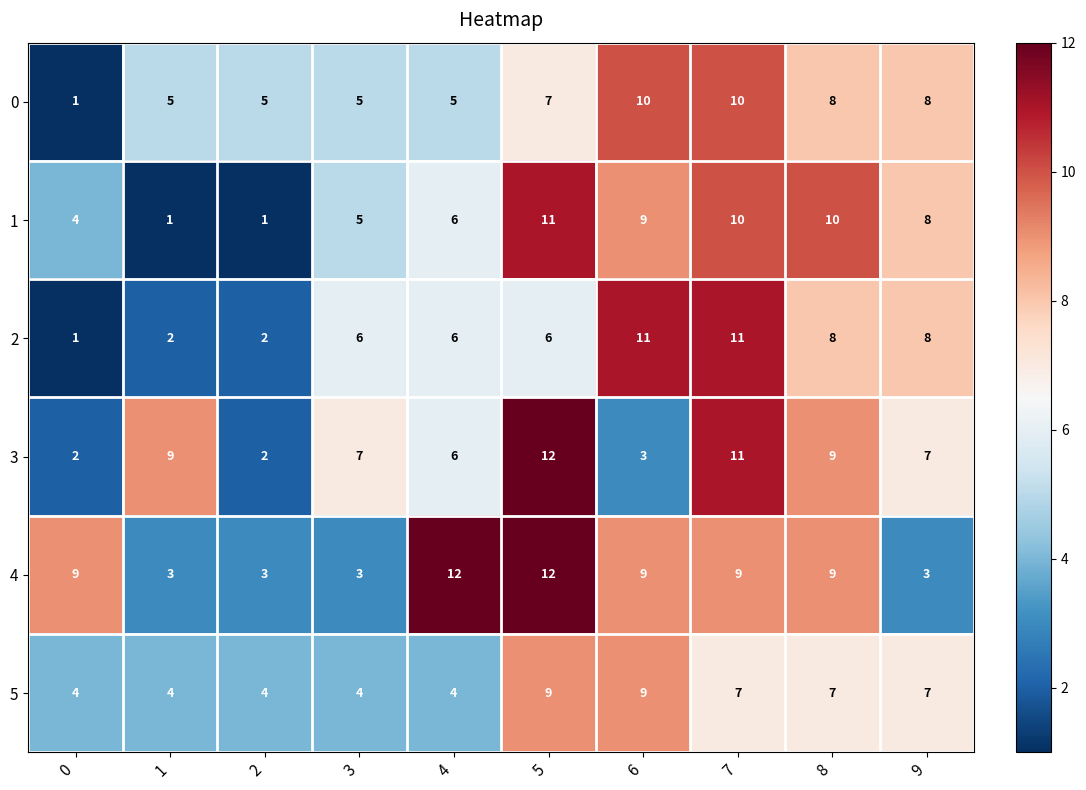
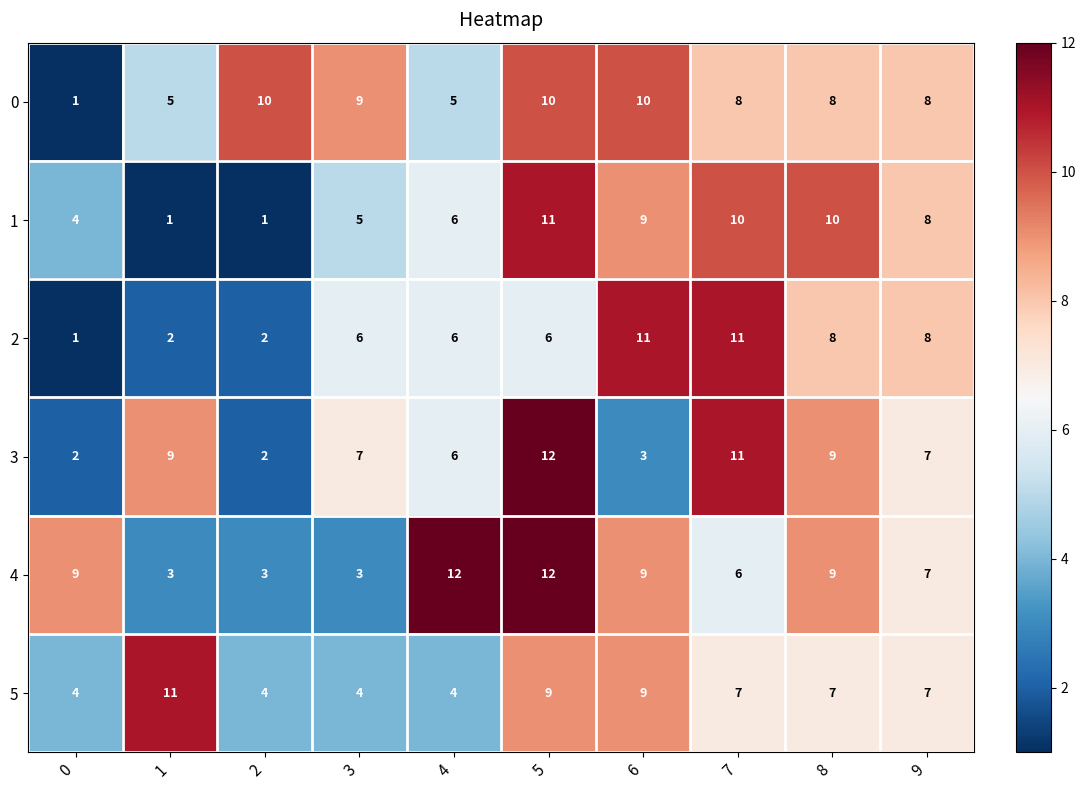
  {
    "0": {
      "0": 1,
      "1": 5,
-     "2": 5,
-     "3": 5,
+     "2": 10,
+     "3": 9,
      "4": 5,
-     "5": 7,
+     "5": 10,
      "6": 10,
-     "7": 10,
+     "7": 8,
      "8": 8,
      "9": 8
    },
    "1": {
      "0": 4,
      "1": 1,
      "2": 1,
      "3": 5,
      "4": 6,
      "5": 11,
      "6": 9,
      "7": 10,
      "8": 10,
      "9": 8
    },
    "2": {
      "0": 1,
      "1": 2,
      "2": 2,
      "3": 6,
      "4": 6,
      "5": 6,
      "6": 11,
      "7": 11,
      "8": 8,
      "9": 8
    },
    "3": {
      "0": 2,
      "1": 9,
      "2": 2,
      "3": 7,
      "4": 6,
      "5": 12,
      "6": 3,
      "7": 11,
      "8": 9,
      "9": 7
    },
    "4": {
      "0": 9,
      "1": 3,
      "2": 3,
      "3": 3,
      "4": 12,
      "5": 12,
      "6": 9,
-     "7": 9,
+     "7": 6,
      "8": 9,
-     "9": 3
+     "9": 7
    },
    "5": {
      "0": 4,
-     "1": 4,
+     "1": 11,
      "2": 4,
      "3": 4,
      "4": 4,
      "5": 9,
      "6": 9,
      "7": 7,
      "8": 7,
      "9": 7
    }
  }
